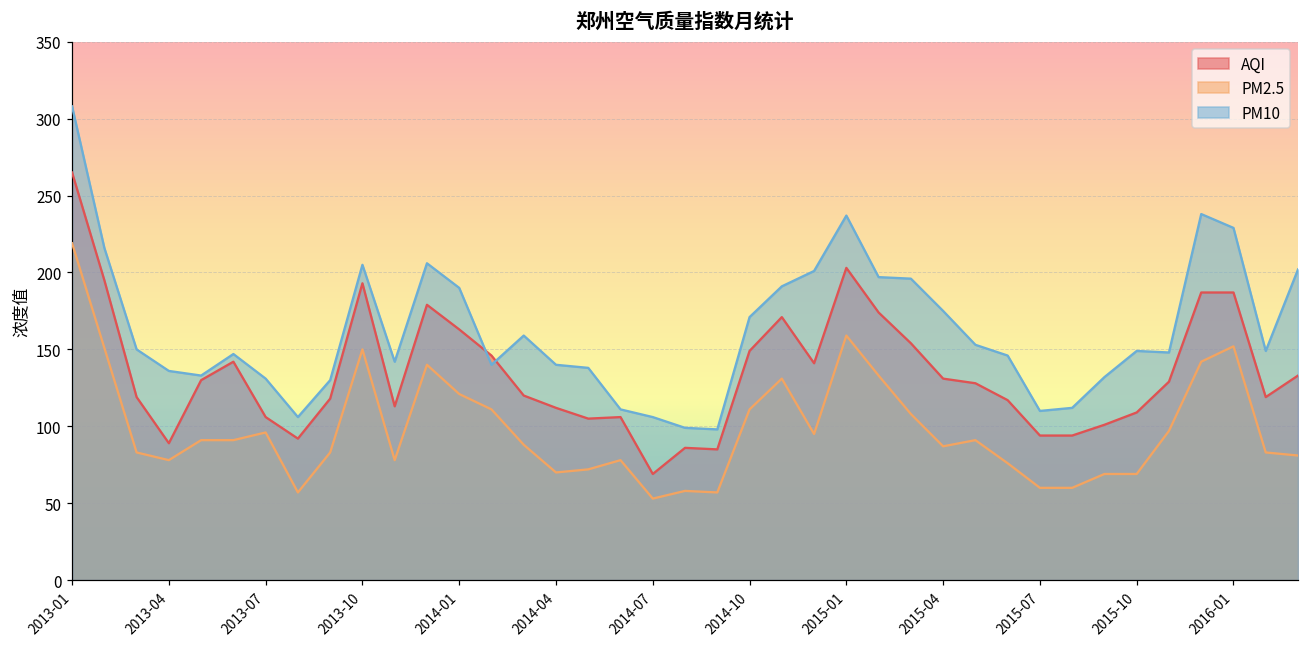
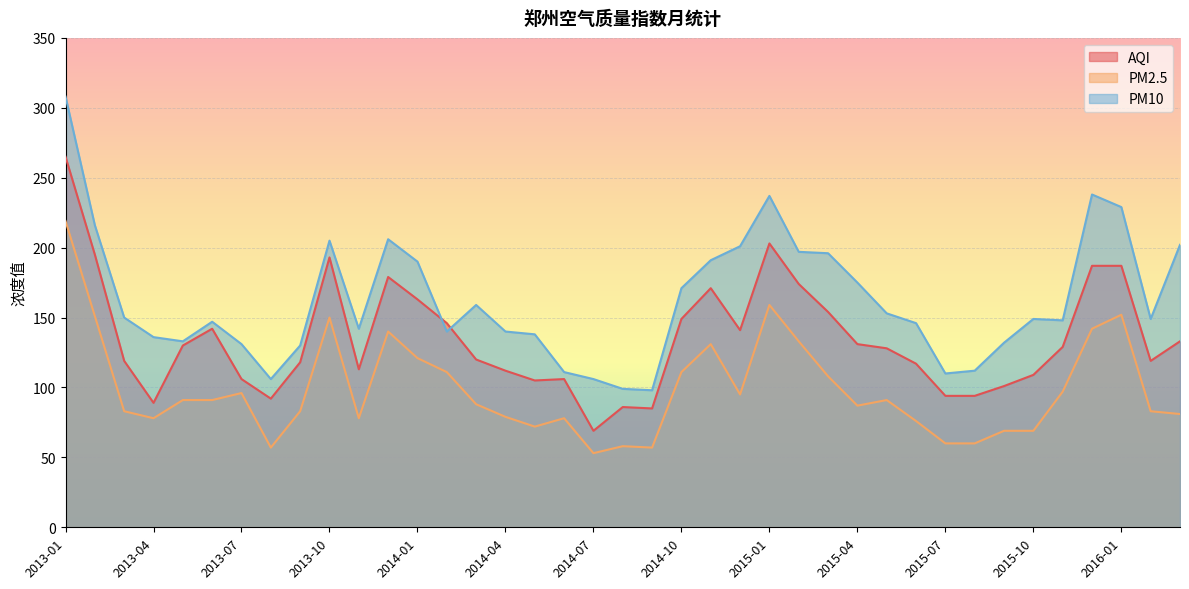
  {
    "AQI": {
      "2013-01": 265,
      "2013-04": 89,
      "2013-07": 106,
      "2013-10": 193,
      "2014-01": 163,
      "2014-04": 112,
      "2014-07": 69,
      "2014-10": 149,
      "2015-01": 203,
      "2015-04": 131,
      "2015-07": 94,
      "2015-10": 109,
      "2016-01": 187
    },
    "PM2.5": {
      "2013-01": 219,
      "2013-04": 78,
      "2013-07": 96,
      "2013-10": 150,
      "2014-01": 121,
-     "2014-04": 70,
+     "2014-04": 79,
      "2014-07": 53,
      "2014-10": 111,
      "2015-01": 159,
      "2015-04": 87,
      "2015-07": 60,
      "2015-10": 69,
      "2016-01": 152
    },
    "PM10": {
      "2013-01": 308,
      "2013-04": 136,
      "2013-07": 131,
      "2013-10": 205,
      "2014-01": 190,
      "2014-04": 140,
      "2014-07": 106,
      "2014-10": 171,
      "2015-01": 237,
      "2015-04": 175,
      "2015-07": 110,
      "2015-10": 149,
      "2016-01": 229
    }
  }
